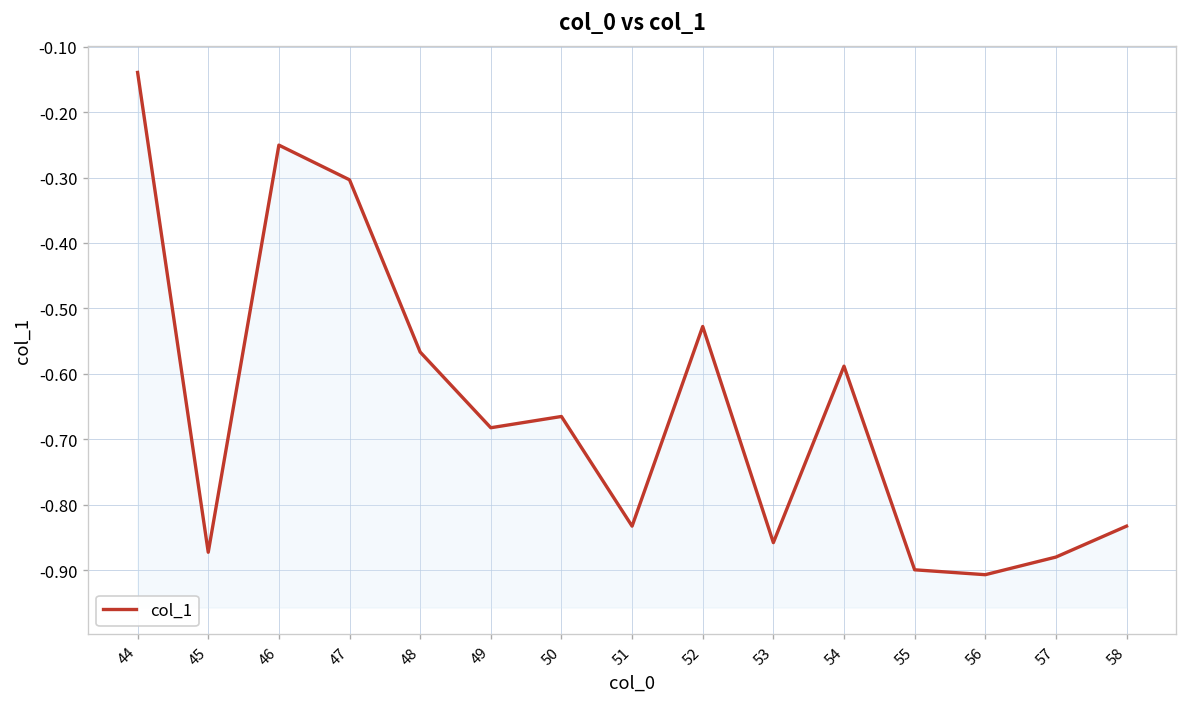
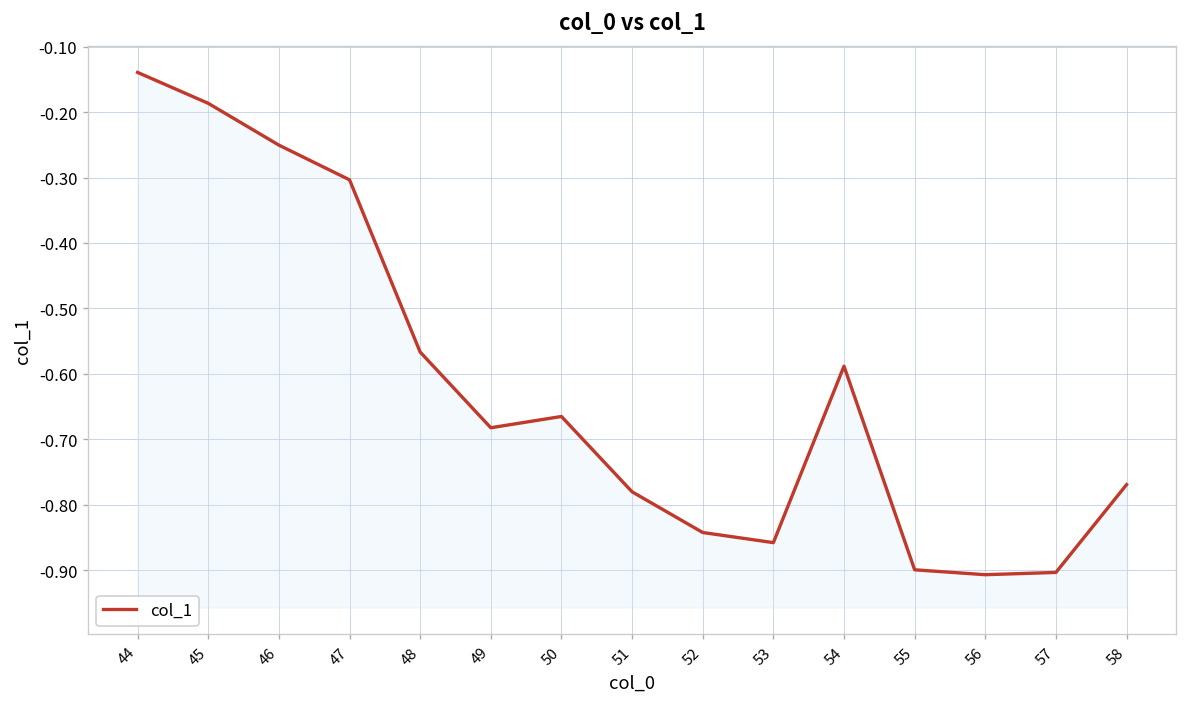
  {
    "44": -0.14,
-   "45": -0.87,
+   "45": -0.19,
    "46": -0.25,
    "47": -0.30,
    "48": -0.57,
    "49": -0.68,
    "50": -0.66,
-   "51": -0.83,
-   "52": -0.53,
+   "51": -0.78,
+   "52": -0.84,
    "53": -0.86,
    "54": -0.59,
    "55": -0.90,
    "56": -0.91,
-   "57": -0.88,
-   "58": -0.83
+   "57": -0.90,
+   "58": -0.77
  }
